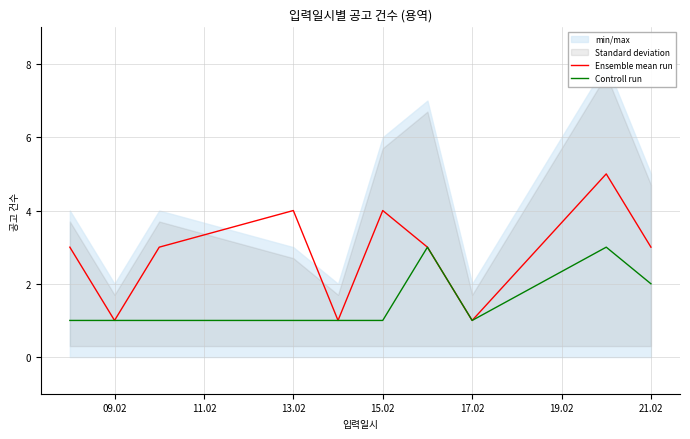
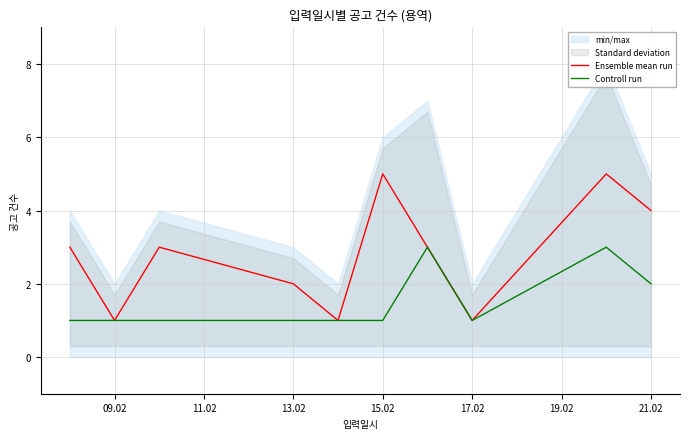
  {
    "Ensemble mean run": {
-     "13.02": 4,
-     "15.02": 4,
-     "21.02": 3
+     "13.02": 2,
+     "15.02": 5,
+     "21.02": 4
    },
    "Controll run": {
      "13.02": 1,
      "15.02": 1,
      "21.02": 2
    }
  }
